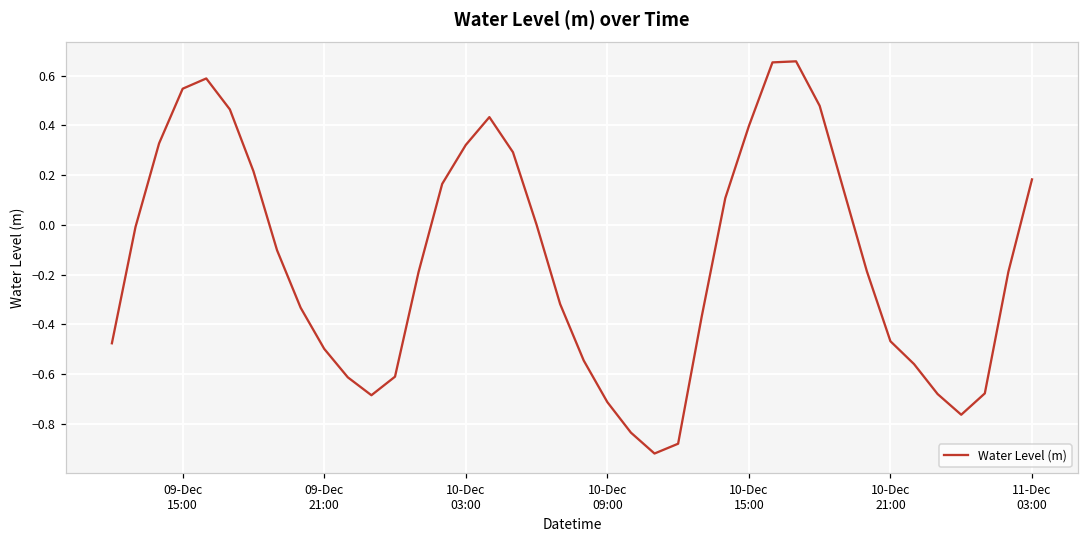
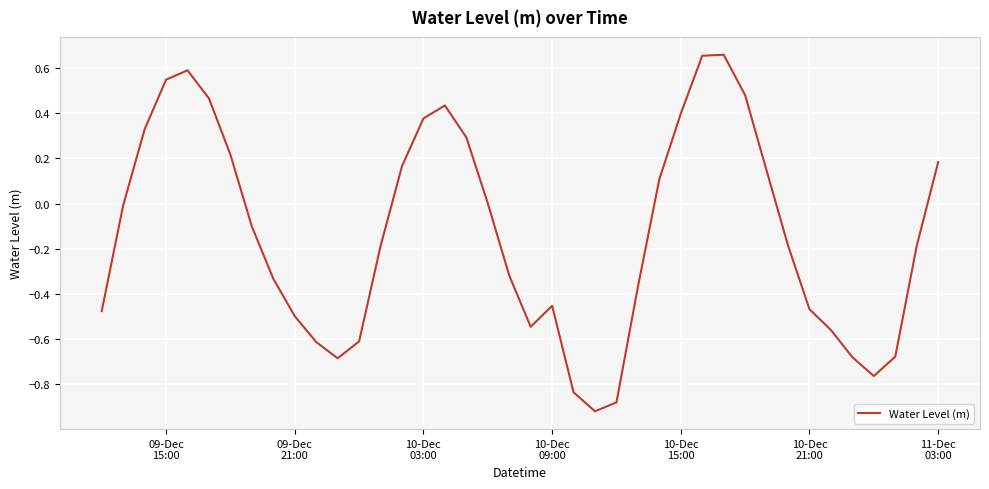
  {
    "09-Dec 15:00": 0.55,
    "09-Dec 21:00": -0.50,
-   "10-Dec 03:00": 0.32,
-   "10-Dec 09:00": -0.71,
+   "10-Dec 03:00": 0.38,
+   "10-Dec 09:00": -0.45,
    "10-Dec 15:00": 0.40,
    "10-Dec 21:00": -0.47,
    "11-Dec 03:00": 0.18
  }
